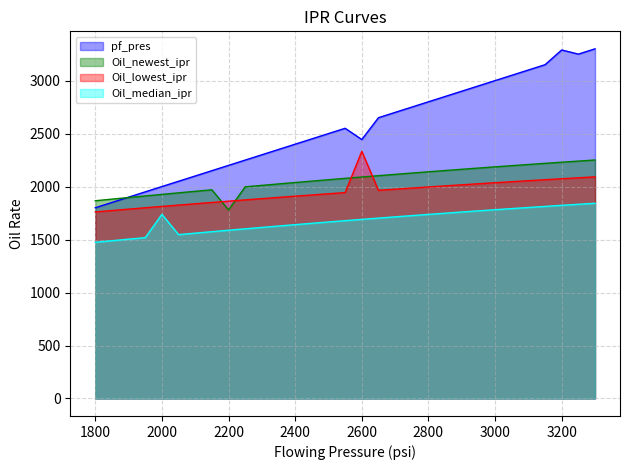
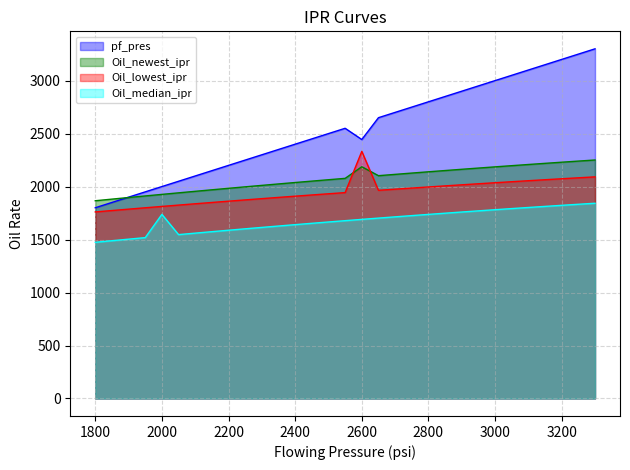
  {
    "pf_pres": {
      "1800": 1800,
      "2000": 2000,
      "2200": 2200,
      "2400": 2400,
      "2600": 2440,
      "2800": 2800,
      "3000": 3000,
-     "3200": 3290
+     "3200": 3200
    },
    "Oil_newest_ipr": {
      "1800": 1870,
      "2000": 1930,
-     "2200": 1780,
+     "2200": 1980,
      "2400": 2040,
-     "2600": 2090,
+     "2600": 2190,
      "2800": 2140,
      "3000": 2190,
      "3200": 2230
    },
    "Oil_lowest_ipr": {
      "1800": 1760,
      "2000": 1810,
      "2200": 1860,
      "2400": 1910,
      "2600": 2330,
      "2800": 2000,
      "3000": 2040,
      "3200": 2070
    },
    "Oil_median_ipr": {
      "1800": 1470,
      "2000": 1740,
      "2200": 1590,
      "2400": 1640,
      "2600": 1690,
      "2800": 1740,
      "3000": 1780,
      "3200": 1820
    }
  }
